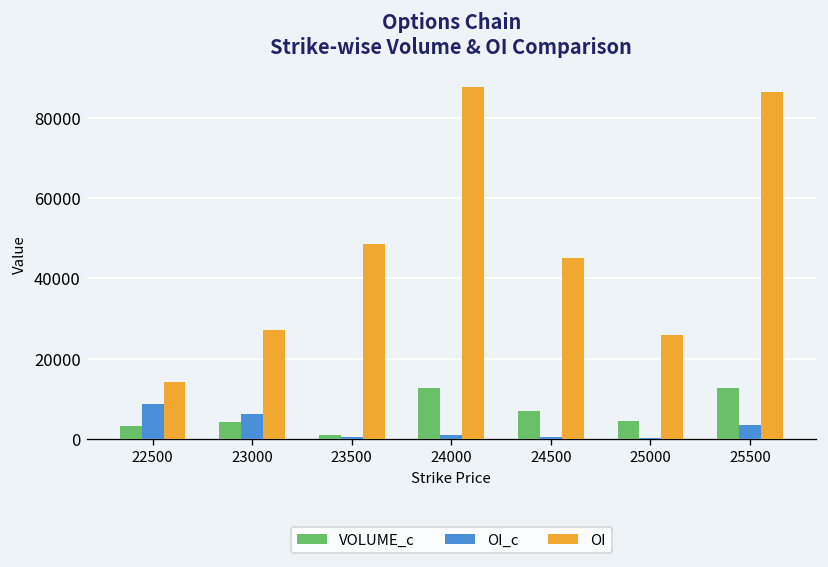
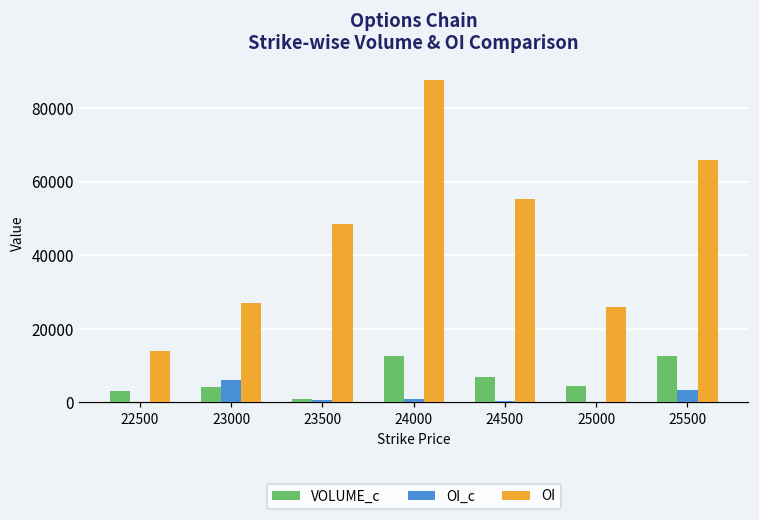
  {
    "VOLUME_c": {
      "22500": 3000,
      "23000": 4000,
      "23500": 1000,
      "24000": 13000,
      "24500": 7000,
      "25000": 4000,
      "25500": 13000
    },
    "OI_c": {
-     "22500": 9000,
+     "22500": 0,
      "23000": 6000,
      "24000": 1000,
      "25500": 3000
    },
    "OI": {
      "22500": 14000,
      "23000": 27000,
      "23500": 49000,
      "24000": 88000,
-     "24500": 45000,
+     "24500": 55000,
      "25000": 26000,
-     "25500": 86000
+     "25500": 66000
    }
  }
